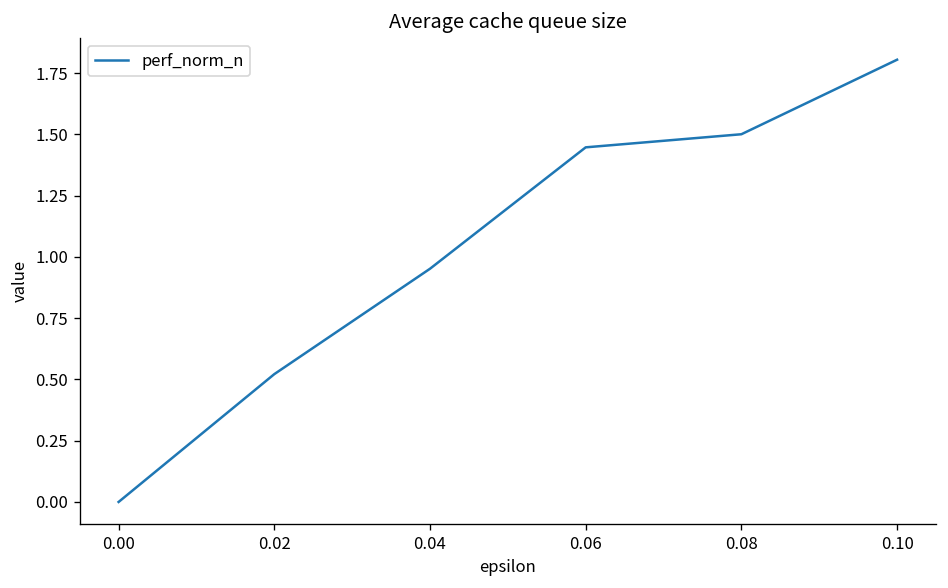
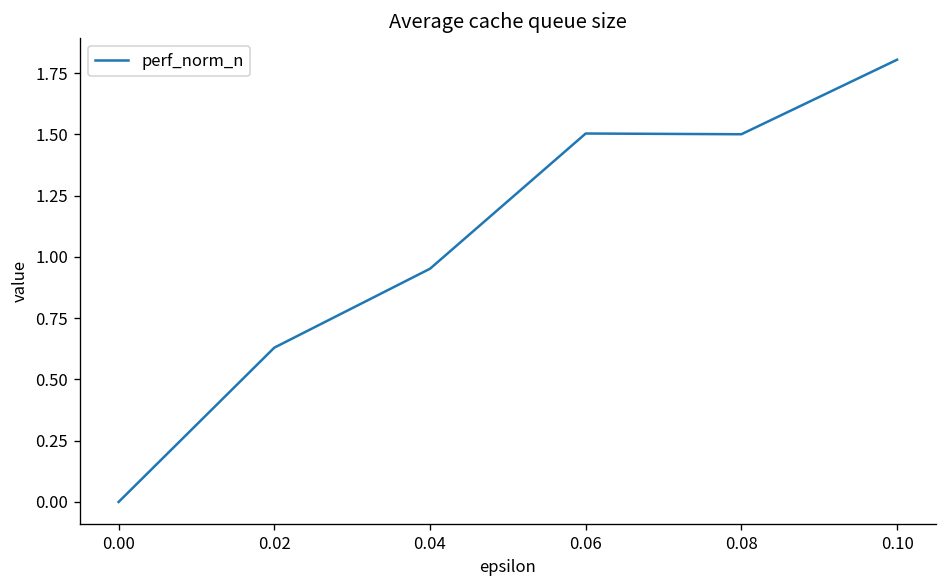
  {
    "0.00": 0.00,
-   "0.02": 0.52,
+   "0.02": 0.63,
    "0.04": 0.95,
-   "0.06": 1.45,
+   "0.06": 1.50,
    "0.08": 1.50,
    "0.10": 1.80
  }
